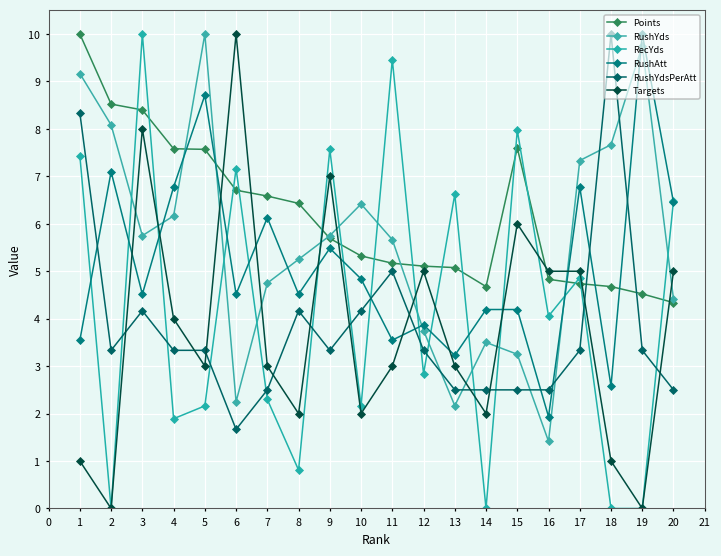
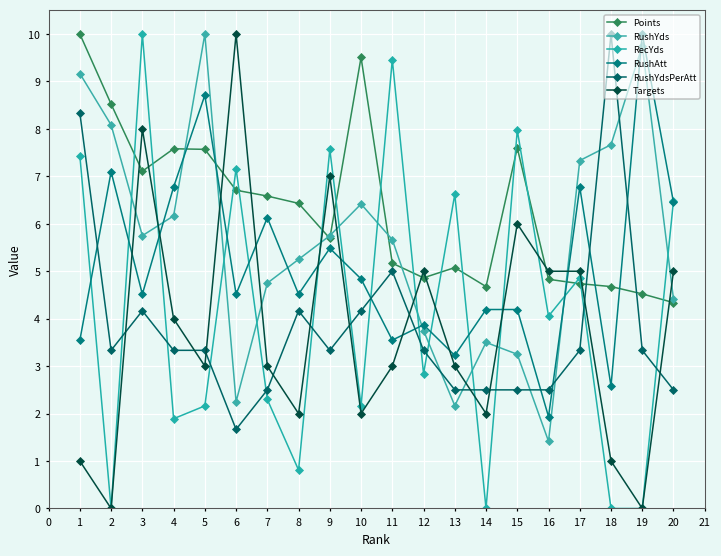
  {
    "Points": {
      "1": 10.0,
      "2": 8.5,
-     "3": 8.4,
+     "3": 7.1,
      "4": 7.6,
      "5": 7.6,
      "6": 6.7,
      "7": 6.6,
      "8": 6.4,
-     "10": 5.3,
+     "10": 9.5,
      "11": 5.2,
-     "12": 5.1,
+     "12": 4.9,
      "13": 5.1,
      "14": 4.7,
      "15": 7.6,
      "16": 4.8,
      "17": 4.7,
      "18": 4.7,
      "19": 4.5,
      "20": 4.3
    }
  }
